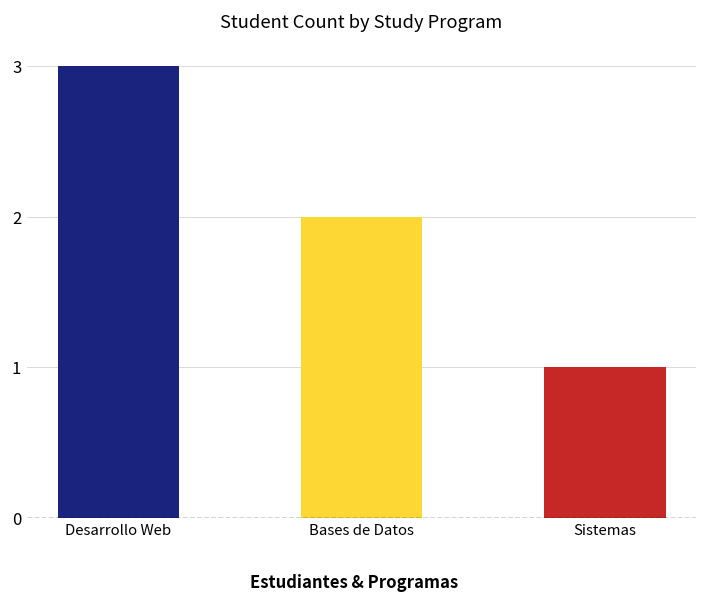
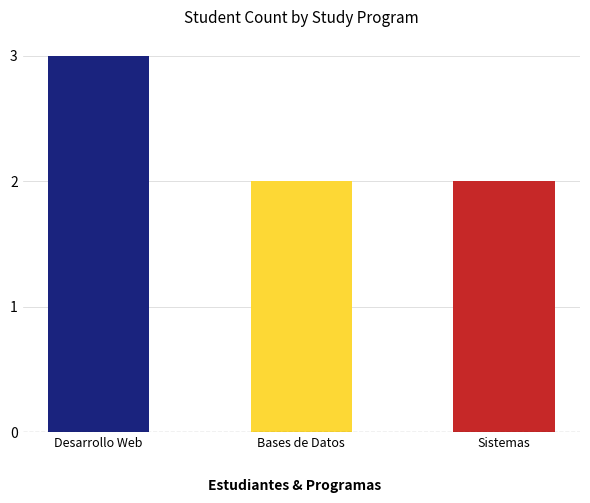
  {
    "Desarrollo Web": 3,
    "Bases de Datos": 2,
-   "Sistemas": 1
+   "Sistemas": 2
  }
